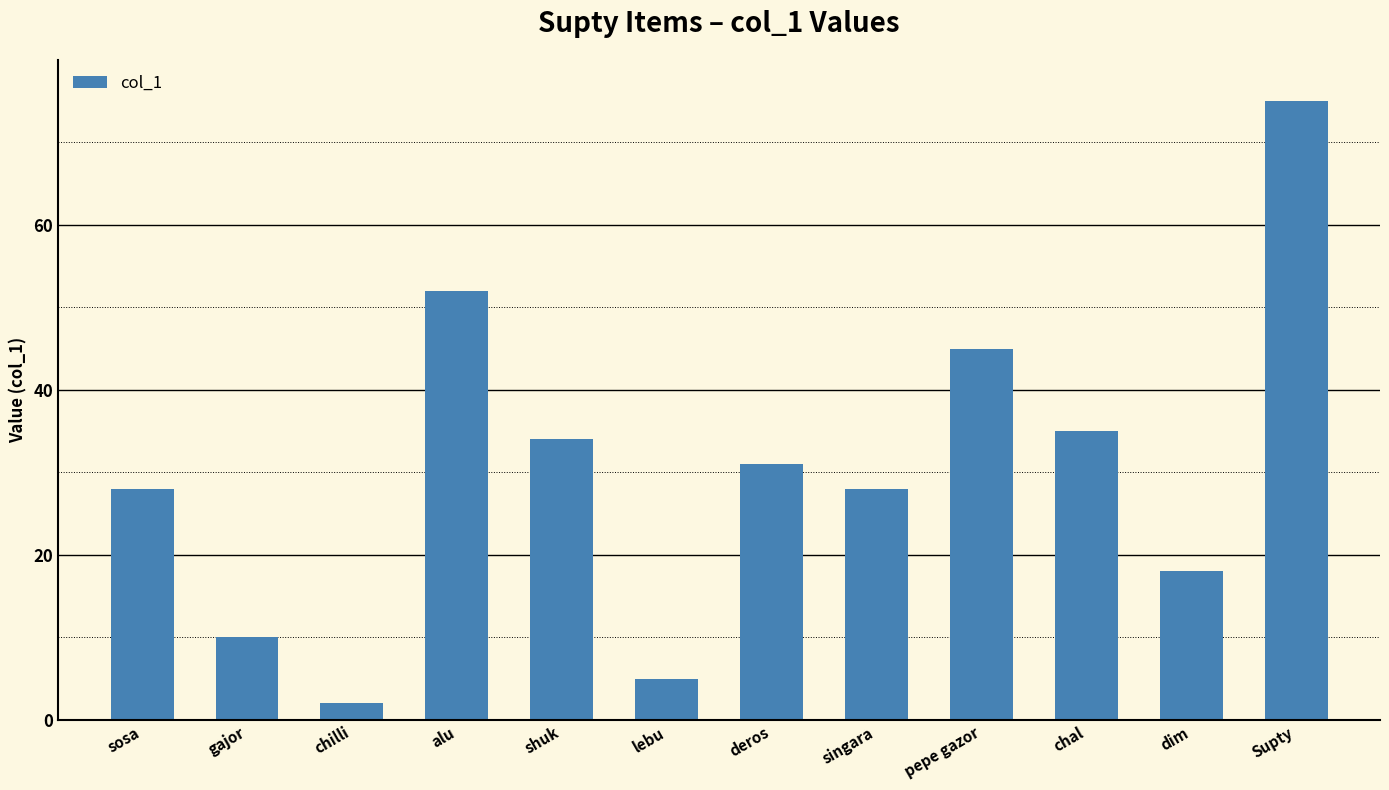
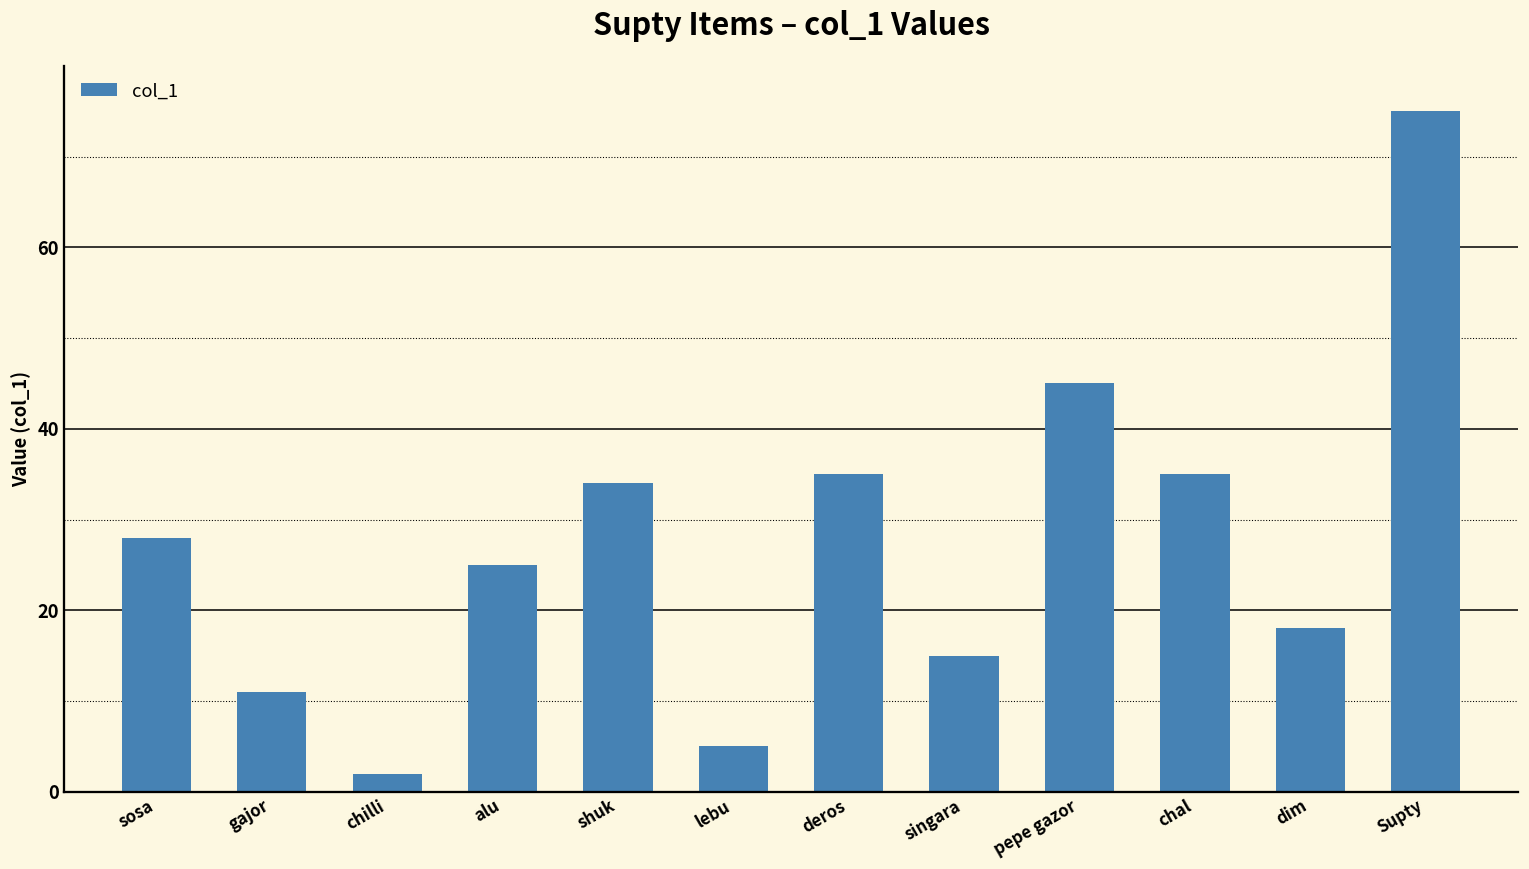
  {
    "sosa": 28,
-   "gajor": 10,
+   "gajor": 11,
    "chilli": 2,
-   "alu": 52,
+   "alu": 25,
    "shuk": 34,
    "lebu": 5,
-   "deros": 31,
-   "singara": 28,
+   "deros": 35,
+   "singara": 15,
    "pepe gazor": 45,
    "chal": 35,
    "dim": 18,
    "Supty": 75
  }
